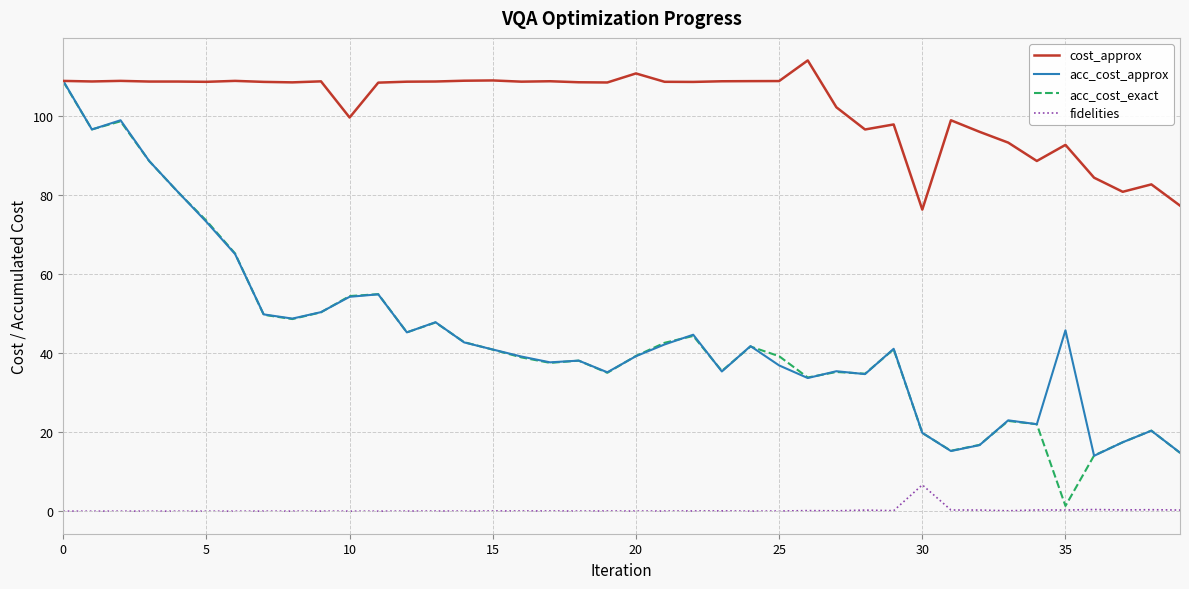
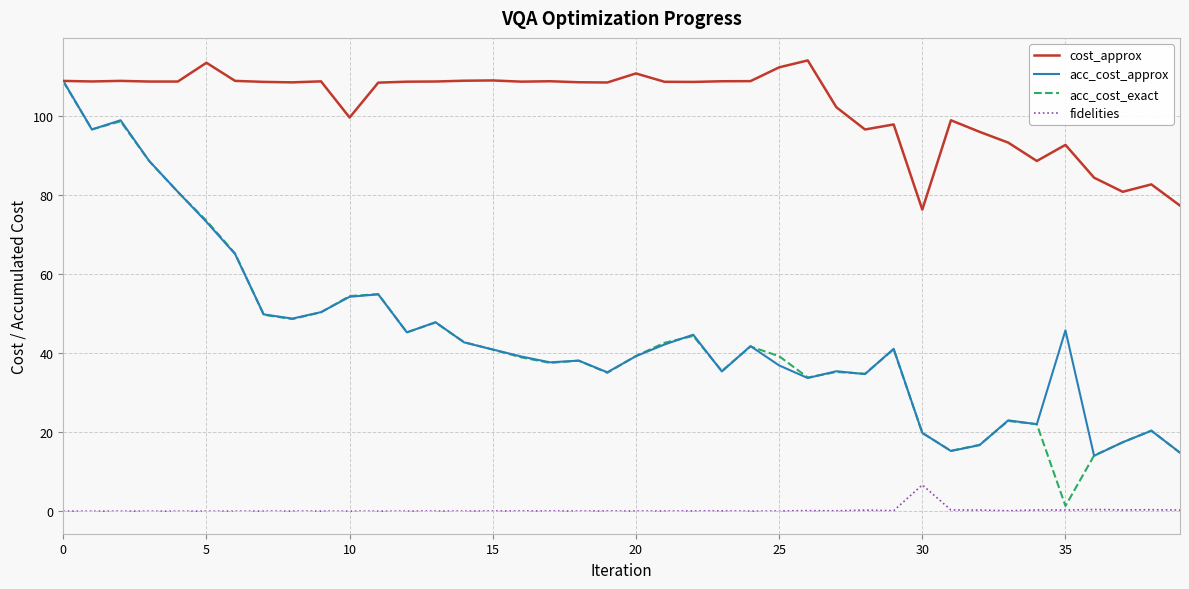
  {
    "cost_approx": {
-     "5": 109,
+     "5": 114,
      "10": 100,
      "15": 109,
      "20": 111,
-     "25": 109,
+     "25": 112,
      "30": 76,
      "35": 93
    },
    "acc_cost_approx": {
      "25": 37,
      "35": 46
    },
    "acc_cost_exact": {
      "25": 39,
      "35": 1
    },
    "fidelities": {
      "0": 0,
      "5": 0,
      "10": 0,
      "15": 0,
      "20": 0,
      "25": 0,
      "30": 7,
      "35": 0
    }
  }
